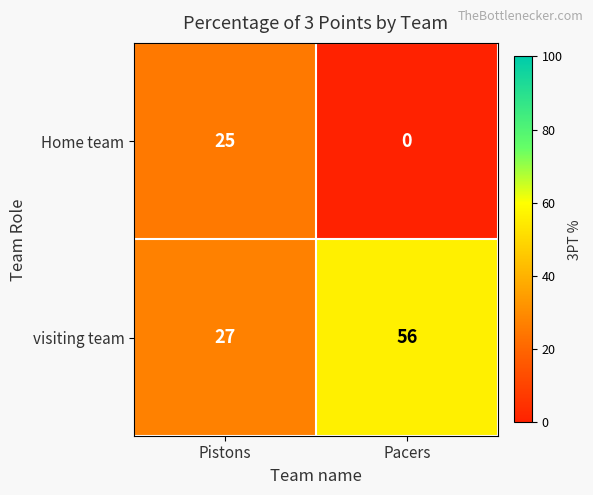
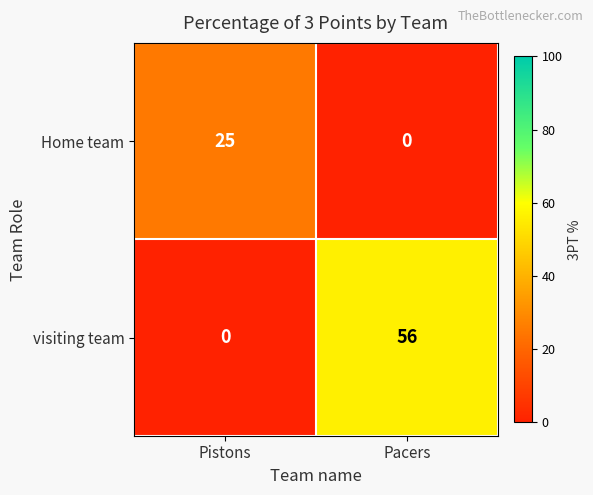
  {
    "Home team": {
      "Pistons": 25,
      "Pacers": 0
    },
    "visiting team": {
-     "Pistons": 27,
+     "Pistons": 0,
      "Pacers": 56
    }
  }
